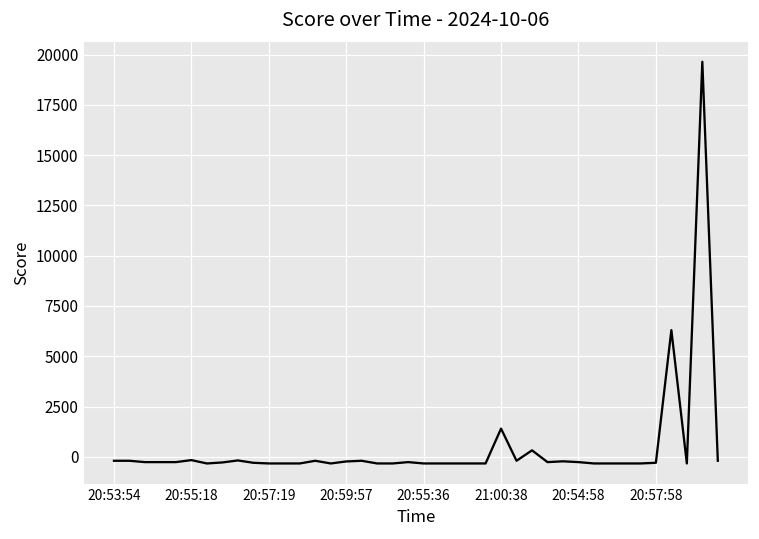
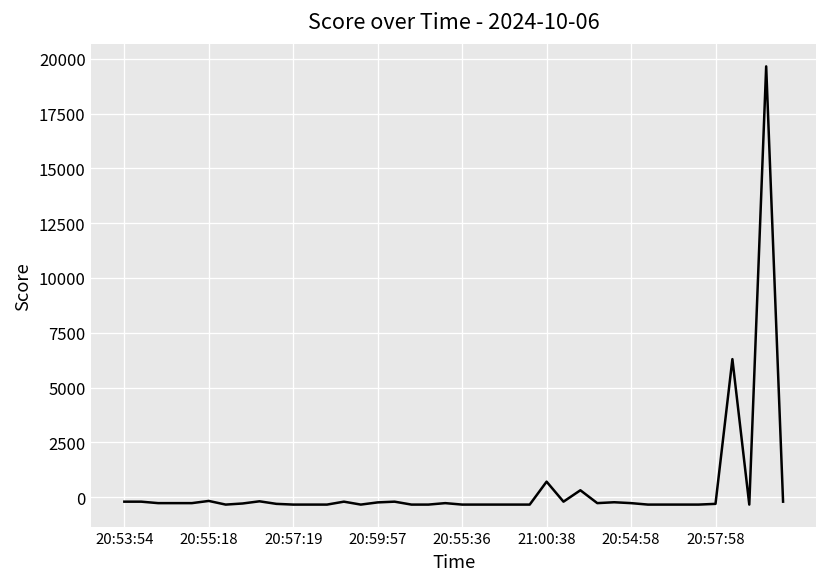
  {
    "20:55:18": -200,
    "20:57:19": -300,
    "20:59:57": -200,
    "20:55:36": -300,
-   "21:00:38": 1400,
+   "21:00:38": 700,
    "20:54:58": -300
  }
